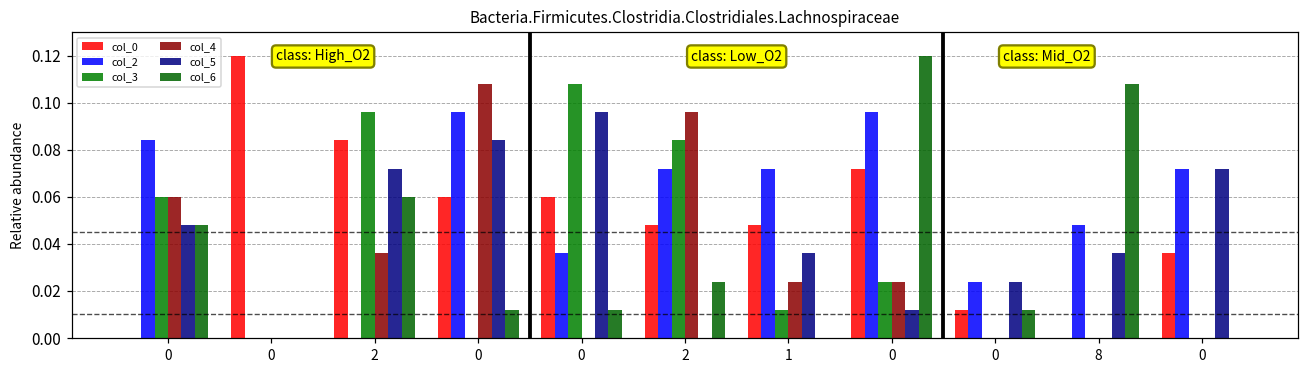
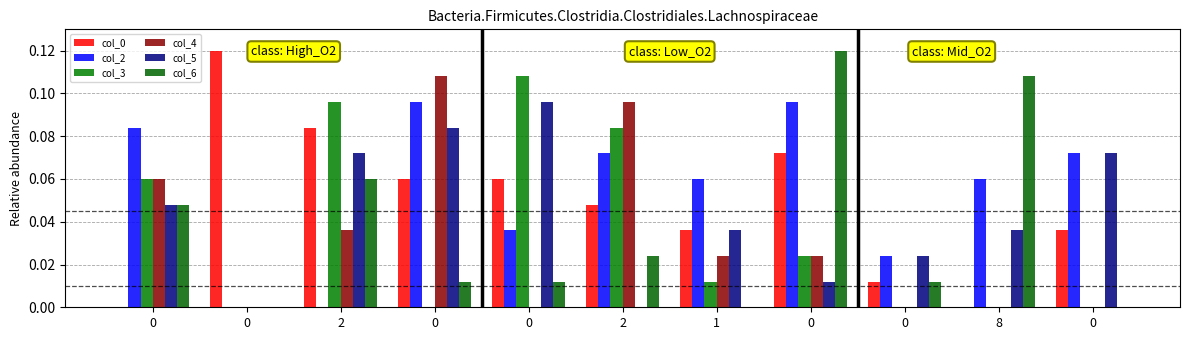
  {
    "col_0": {
-     "1": 0.048,
+     "1": 0.036,
      "8": 0.000
    },
    "col_2": {
-     "1": 0.072,
-     "8": 0.048
+     "1": 0.060,
+     "8": 0.060
    },
    "col_4": {
      "1": 0.024,
      "8": 0.000
    },
    "col_5": {
      "1": 0.036,
      "8": 0.036
    }
  }
